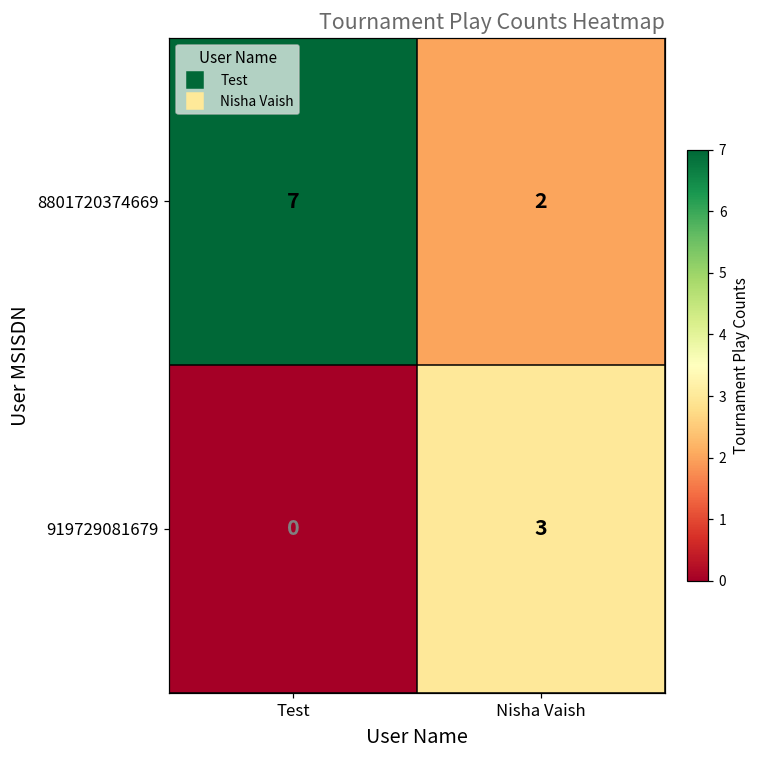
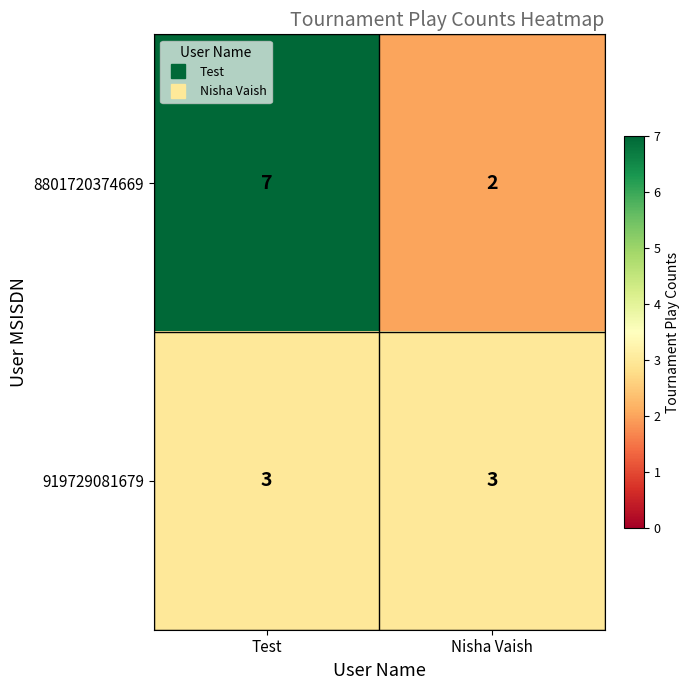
  {
    "8801720374669": {
      "Test": 7,
      "Nisha Vaish": 2
    },
    "919729081679": {
-     "Test": 0,
+     "Test": 3,
      "Nisha Vaish": 3
    }
  }
